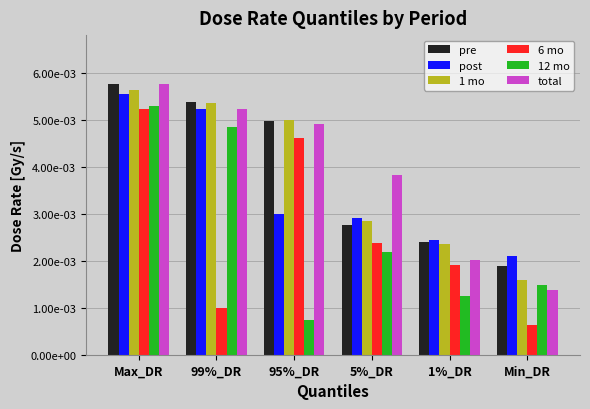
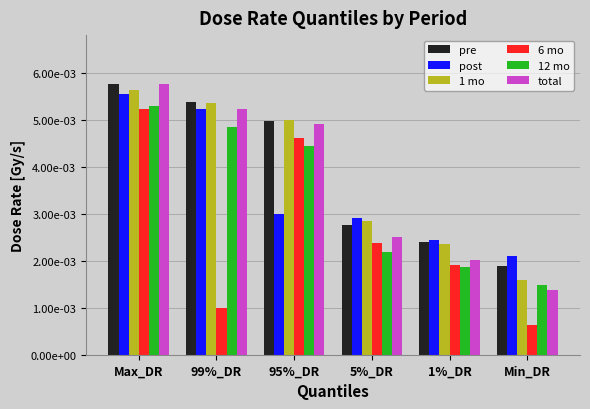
  {
    "pre": {
      "Max_DR": 0.0058,
      "99%_DR": 0.0054,
      "95%_DR": 0.0050,
      "5%_DR": 0.0028,
      "1%_DR": 0.0024,
      "Min_DR": 0.0019
    },
    "post": {
      "Max_DR": 0.0055,
      "99%_DR": 0.0052,
      "95%_DR": 0.0030,
      "5%_DR": 0.0029,
      "1%_DR": 0.0025,
      "Min_DR": 0.0021
    },
    "1 mo": {
      "Max_DR": 0.0056,
      "99%_DR": 0.0054,
      "95%_DR": 0.0050,
      "5%_DR": 0.0028,
      "1%_DR": 0.0024,
      "Min_DR": 0.0016
    },
    "6 mo": {
      "Max_DR": 0.0052,
      "99%_DR": 0.0010,
      "95%_DR": 0.0046,
      "5%_DR": 0.0024,
      "1%_DR": 0.0019,
      "Min_DR": 0.0006
    },
    "12 mo": {
      "Max_DR": 0.0053,
      "99%_DR": 0.0048,
-     "95%_DR": 0.0007,
+     "95%_DR": 0.0044,
      "5%_DR": 0.0022,
-     "1%_DR": 0.0013,
+     "1%_DR": 0.0019,
      "Min_DR": 0.0015
    },
    "total": {
      "Max_DR": 0.0058,
      "99%_DR": 0.0052,
      "95%_DR": 0.0049,
-     "5%_DR": 0.0038,
+     "5%_DR": 0.0025,
      "1%_DR": 0.0020,
      "Min_DR": 0.0014
    }
  }
